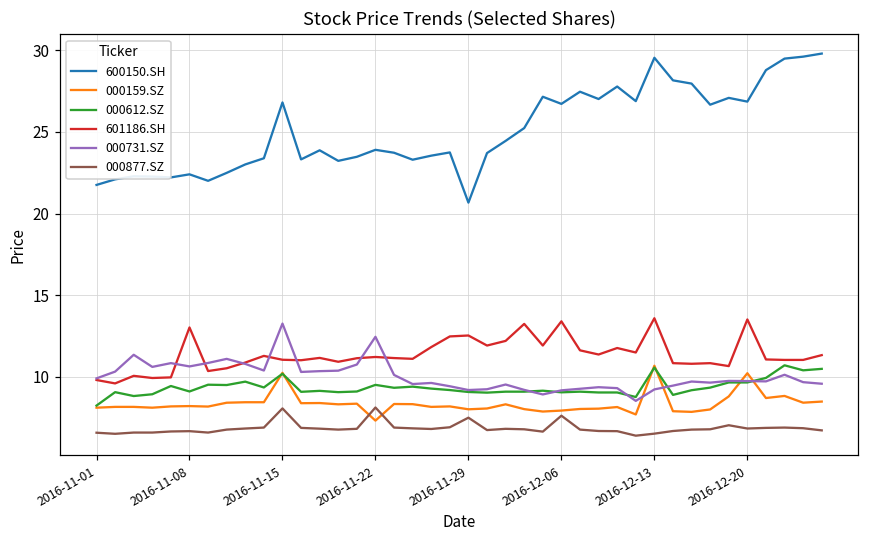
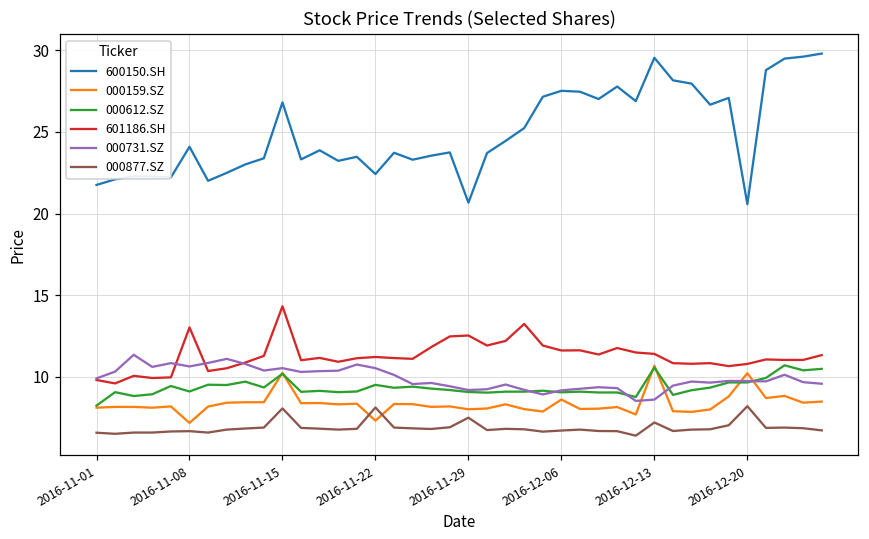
  {
    "600150.SH": {
      "2016-11-01": 21.8,
-     "2016-11-08": 22.4,
+     "2016-11-08": 24.1,
      "2016-11-15": 26.8,
-     "2016-11-22": 23.9,
+     "2016-11-22": 22.4,
      "2016-11-29": 20.7,
-     "2016-12-06": 26.7,
+     "2016-12-06": 27.5,
      "2016-12-13": 29.5,
-     "2016-12-20": 26.9
+     "2016-12-20": 20.6
    },
    "000159.SZ": {
-     "2016-11-08": 8.2,
+     "2016-11-08": 7.2,
      "2016-11-22": 7.3,
      "2016-11-29": 8.0,
-     "2016-12-06": 7.9,
+     "2016-12-06": 8.6,
      "2016-12-20": 10.2
    },
    "000612.SZ": {
      "2016-11-08": 9.1,
      "2016-11-22": 9.5
    },
    "601186.SH": {
      "2016-11-08": 13.0,
-     "2016-11-15": 11.0,
+     "2016-11-15": 14.3,
      "2016-11-22": 11.2,
      "2016-11-29": 12.5,
-     "2016-12-06": 13.4,
-     "2016-12-13": 13.6,
-     "2016-12-20": 13.5
+     "2016-12-06": 11.6,
+     "2016-12-13": 11.4,
+     "2016-12-20": 10.8
    },
    "000731.SZ": {
      "2016-11-08": 10.6,
-     "2016-11-15": 13.3,
-     "2016-11-22": 12.5,
-     "2016-12-13": 9.2
+     "2016-11-15": 10.5,
+     "2016-11-22": 10.5,
+     "2016-12-13": 8.6
    },
    "000877.SZ": {
      "2016-11-01": 6.6,
      "2016-11-08": 6.7,
      "2016-11-15": 8.1,
      "2016-11-22": 8.1,
      "2016-11-29": 7.5,
-     "2016-12-06": 7.6,
-     "2016-12-13": 6.5,
-     "2016-12-20": 6.8
+     "2016-12-06": 6.7,
+     "2016-12-13": 7.2,
+     "2016-12-20": 8.2
    }
  }
